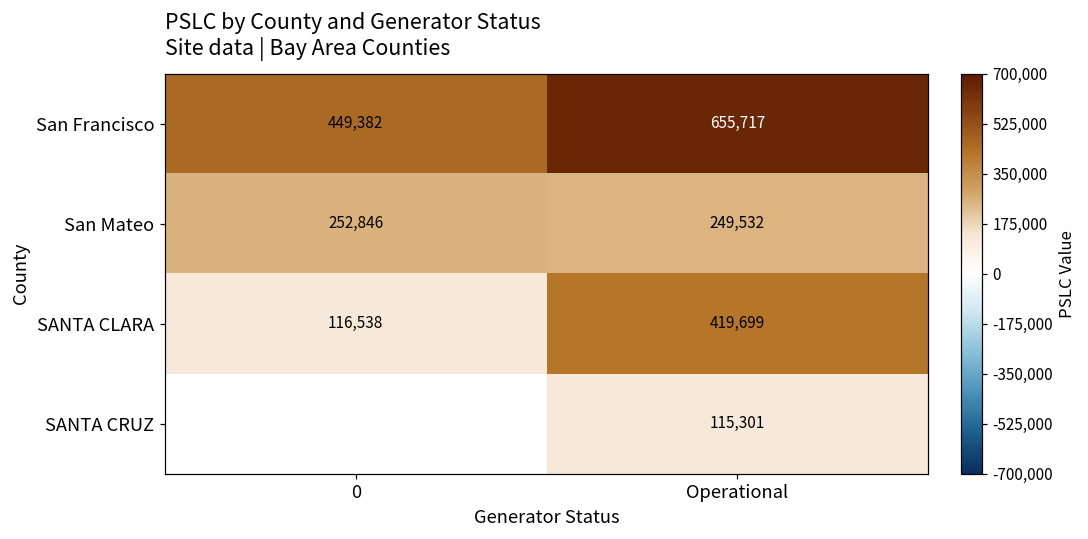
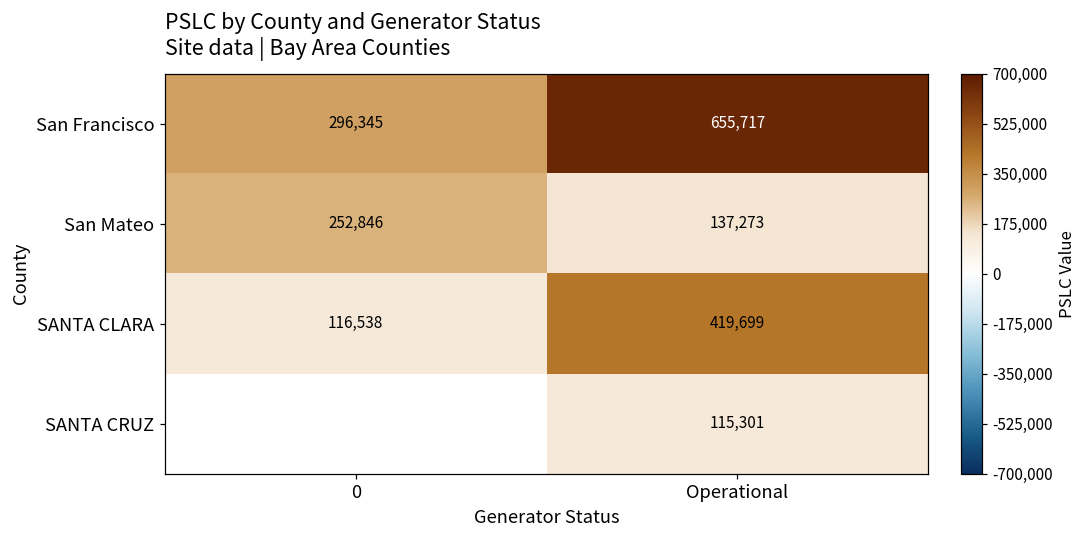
  {
    "San Francisco": {
-     "0": "449,382",
+     "0": "296,345",
      "Operational": "655,717"
    },
    "San Mateo": {
      "0": "252,846",
-     "Operational": "249,532"
+     "Operational": "137,273"
    },
    "SANTA CLARA": {
      "0": "116,538",
      "Operational": "419,699"
    },
    "SANTA CRUZ": {
      "Operational": "115,301"
    }
  }
